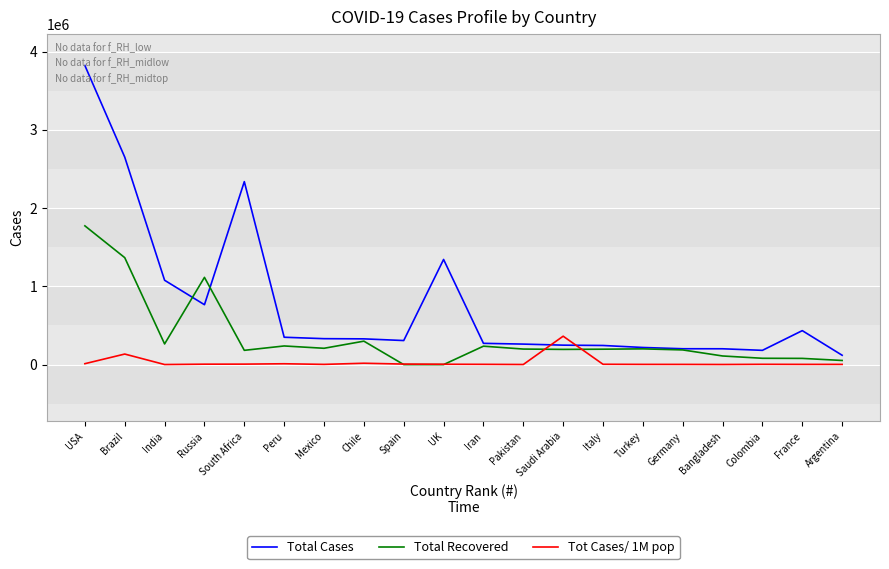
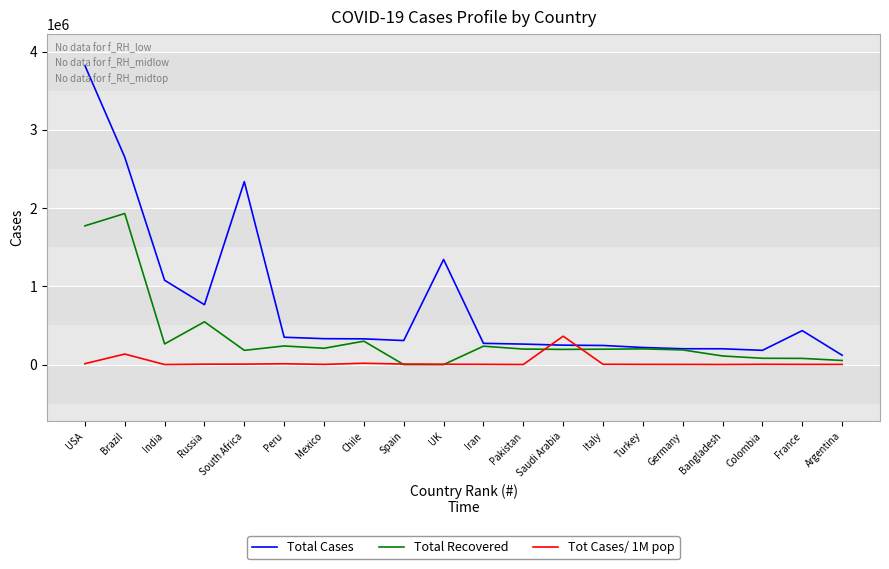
  {
    "Total Cases": {
      "USA": 3800000,
      "Brazil": 2700000,
      "India": 1100000,
      "Russia": 800000,
      "South Africa": 2300000,
      "Peru": 300000,
      "Mexico": 300000,
      "Spain": 300000,
      "UK": 1300000,
      "Iran": 300000,
      "Pakistan": 300000,
      "Saudi Arabia": 200000,
      "Italy": 200000,
      "Bangladesh": 200000,
      "Colombia": 200000,
      "France": 400000,
      "Argentina": 100000
    },
    "Total Recovered": {
      "USA": 1800000,
-     "Brazil": 1400000,
+     "Brazil": 1900000,
      "India": 300000,
-     "Russia": 1100000,
+     "Russia": 500000,
      "South Africa": 200000,
      "Peru": 200000,
      "Mexico": 200000,
      "Iran": 200000,
      "Pakistan": 200000,
      "Saudi Arabia": 200000,
      "Italy": 200000,
      "Bangladesh": 100000,
      "Colombia": 100000,
      "France": 100000,
      "Argentina": 100000
    },
    "Tot Cases/ 1M pop": {
      "USA": 0,
      "Brazil": 100000,
      "India": 0,
      "Russia": 0,
      "South Africa": 0,
      "Peru": 0,
      "Mexico": 0,
      "Chile": 0,
      "Iran": 0,
      "Pakistan": 0,
      "Saudi Arabia": 400000,
      "Italy": 0,
      "Turkey": 0,
      "Germany": 0,
      "Bangladesh": 0,
      "Colombia": 0,
      "France": 0,
      "Argentina": 0
    }
  }
